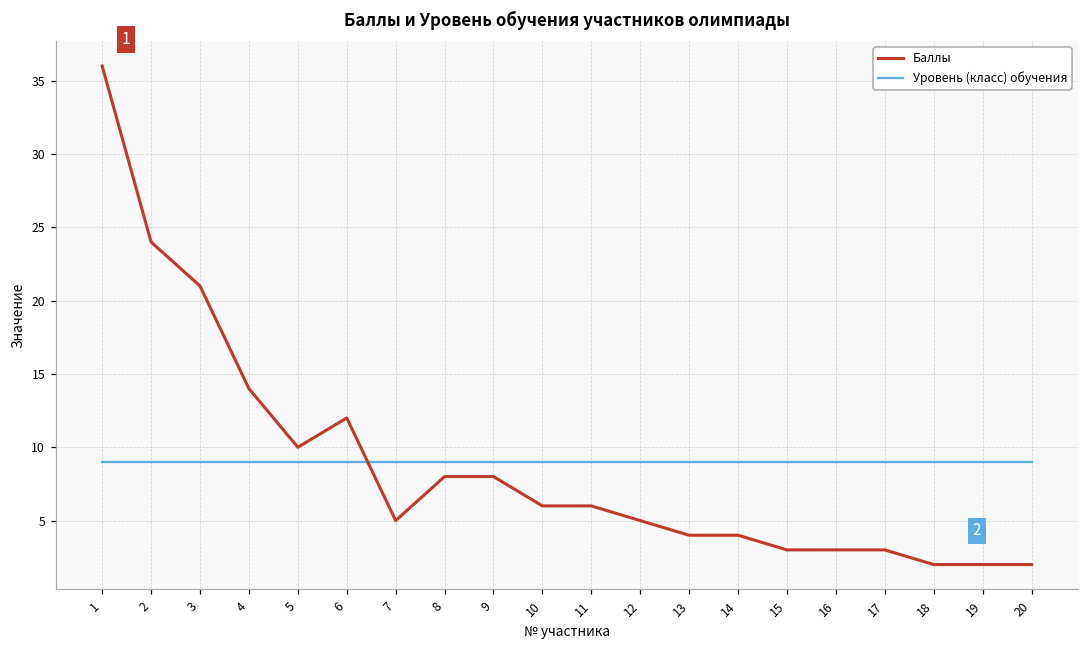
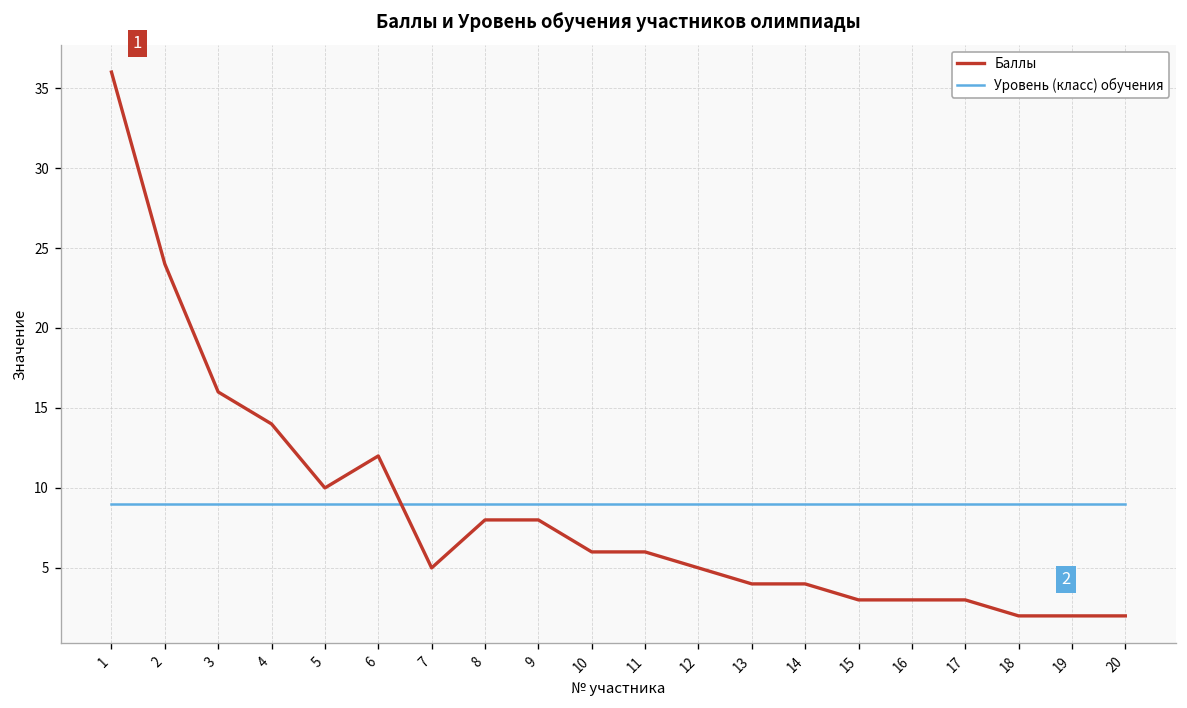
  {
    "Баллы": {
      "2": 24,
-     "3": 21,
+     "3": 16,
      "4": 14,
      "5": 10,
      "6": 12,
      "7": 5,
      "8": 8,
      "9": 8,
      "10": 6,
      "11": 6,
      "12": 5,
      "13": 4,
      "14": 4,
      "15": 3,
      "16": 3,
      "17": 3,
      "18": 2,
      "20": 2
    },
    "Уровень (класс) обучения": {
      "1": 9,
      "2": 9,
      "3": 9,
      "4": 9,
      "5": 9,
      "6": 9,
      "7": 9,
      "8": 9,
      "9": 9,
      "10": 9,
      "11": 9,
      "12": 9,
      "13": 9,
      "14": 9,
      "15": 9,
      "16": 9,
      "17": 9,
      "18": 9,
      "19": 9,
      "20": 9
    }
  }
